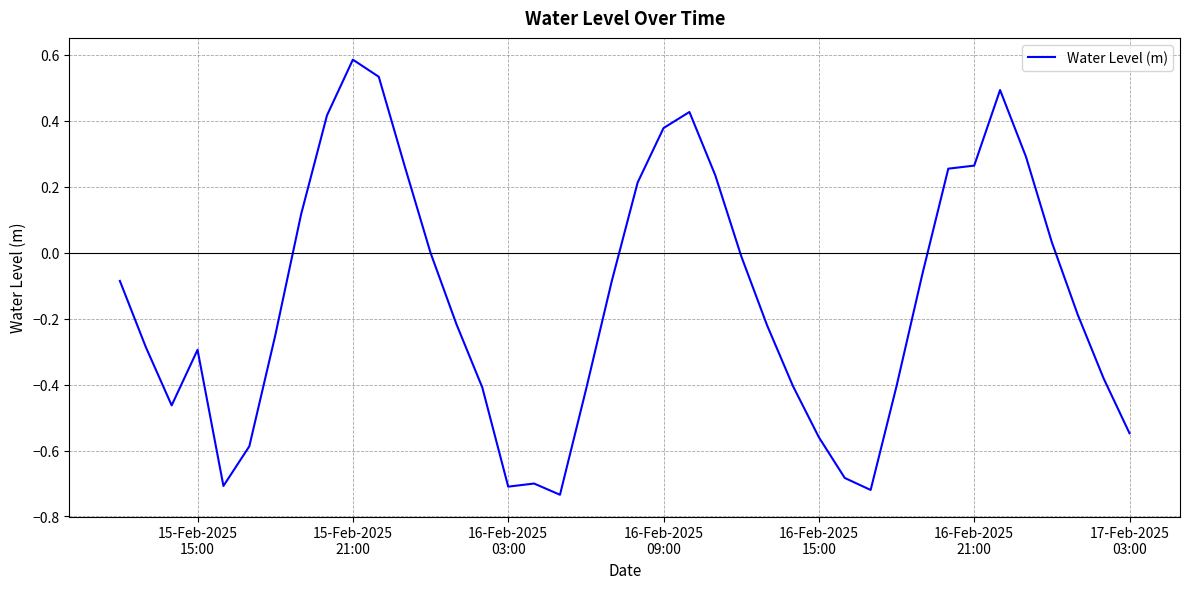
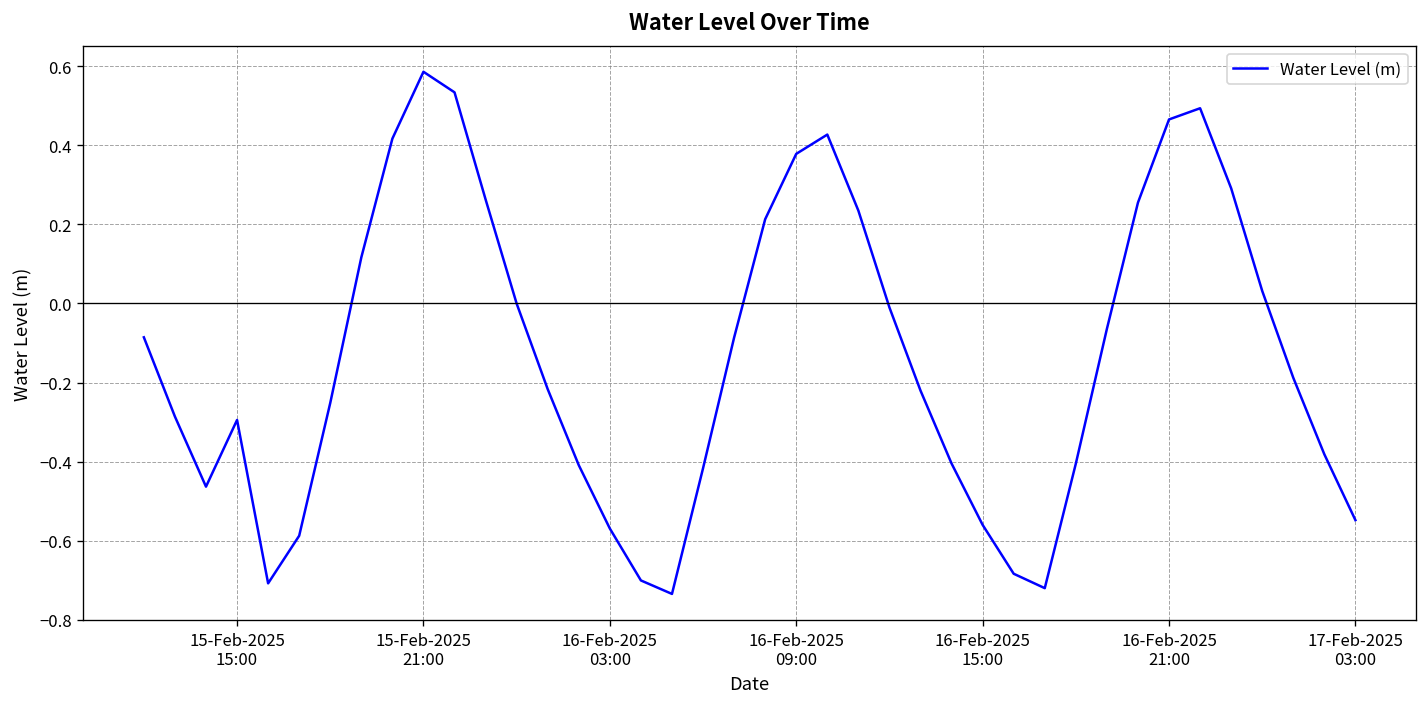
  {
    "15-Feb-2025 15:00": -0.29,
    "15-Feb-2025 21:00": 0.59,
-   "16-Feb-2025 03:00": -0.71,
+   "16-Feb-2025 03:00": -0.57,
    "16-Feb-2025 09:00": 0.38,
    "16-Feb-2025 15:00": -0.56,
-   "16-Feb-2025 21:00": 0.26,
+   "16-Feb-2025 21:00": 0.46,
    "17-Feb-2025 03:00": -0.55
  }
